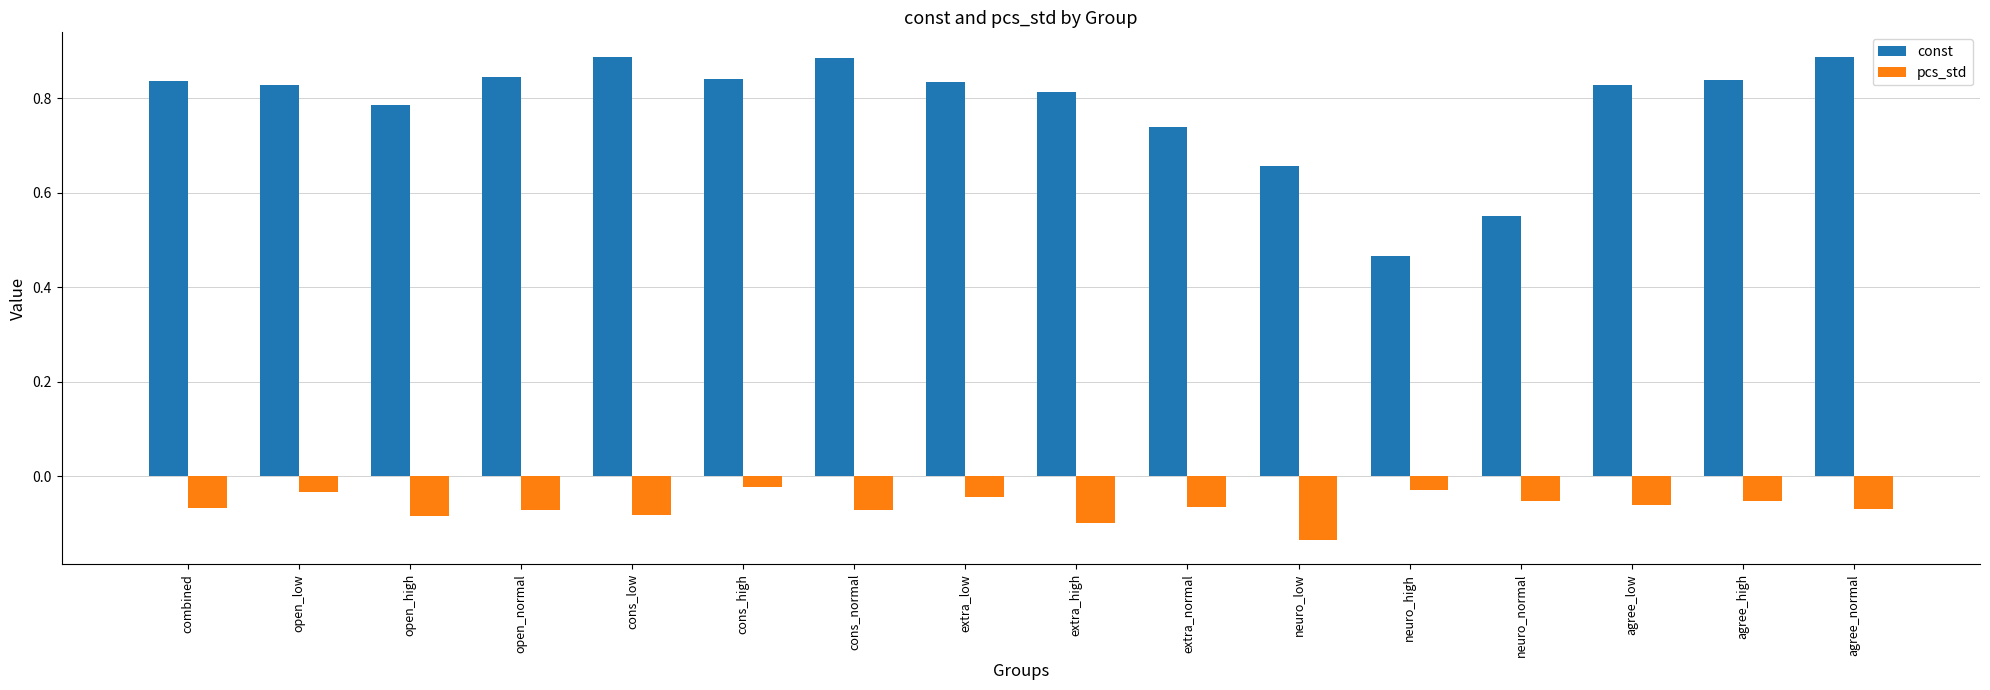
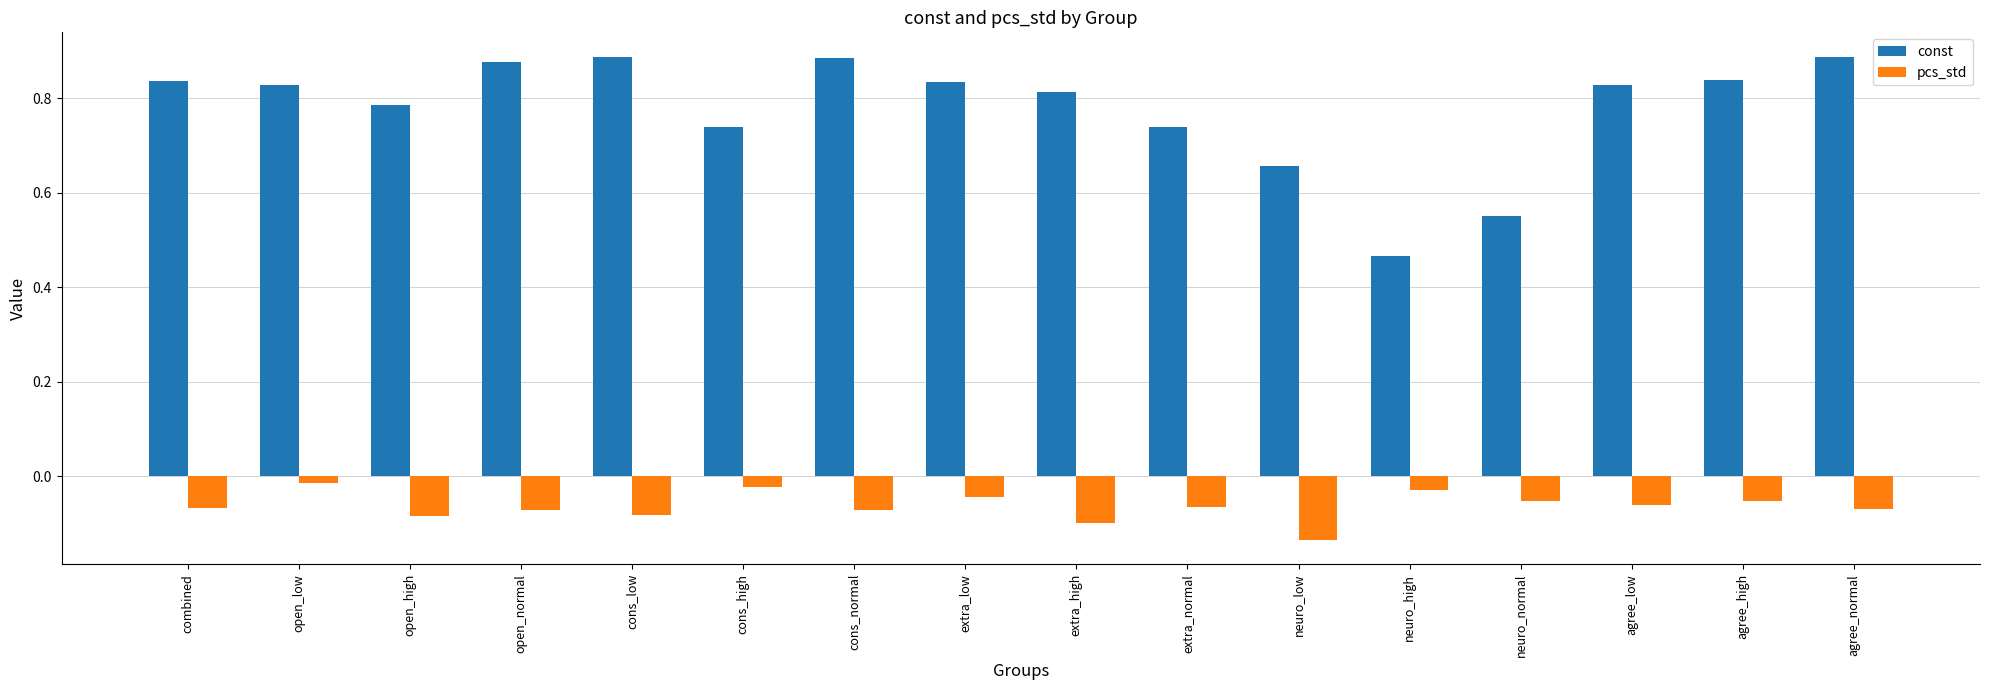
  {
    "const": {
      "combined": 0.84,
      "open_low": 0.83,
      "open_high": 0.79,
-     "open_normal": 0.85,
+     "open_normal": 0.88,
      "cons_low": 0.89,
-     "cons_high": 0.84,
+     "cons_high": 0.74,
      "cons_normal": 0.89,
      "extra_low": 0.83,
      "extra_high": 0.81,
      "extra_normal": 0.74,
      "neuro_low": 0.66,
      "neuro_high": 0.47,
      "neuro_normal": 0.55,
      "agree_low": 0.83,
      "agree_high": 0.84,
      "agree_normal": 0.89
    },
    "pcs_std": {
      "combined": -0.07,
-     "open_low": -0.03,
+     "open_low": -0.02,
      "open_high": -0.08,
      "open_normal": -0.07,
      "cons_low": -0.08,
      "cons_high": -0.02,
      "cons_normal": -0.07,
      "extra_low": -0.04,
      "extra_high": -0.10,
      "extra_normal": -0.07,
      "neuro_low": -0.14,
      "neuro_high": -0.03,
      "neuro_normal": -0.05,
      "agree_low": -0.06,
      "agree_high": -0.05,
      "agree_normal": -0.07
    }
  }
